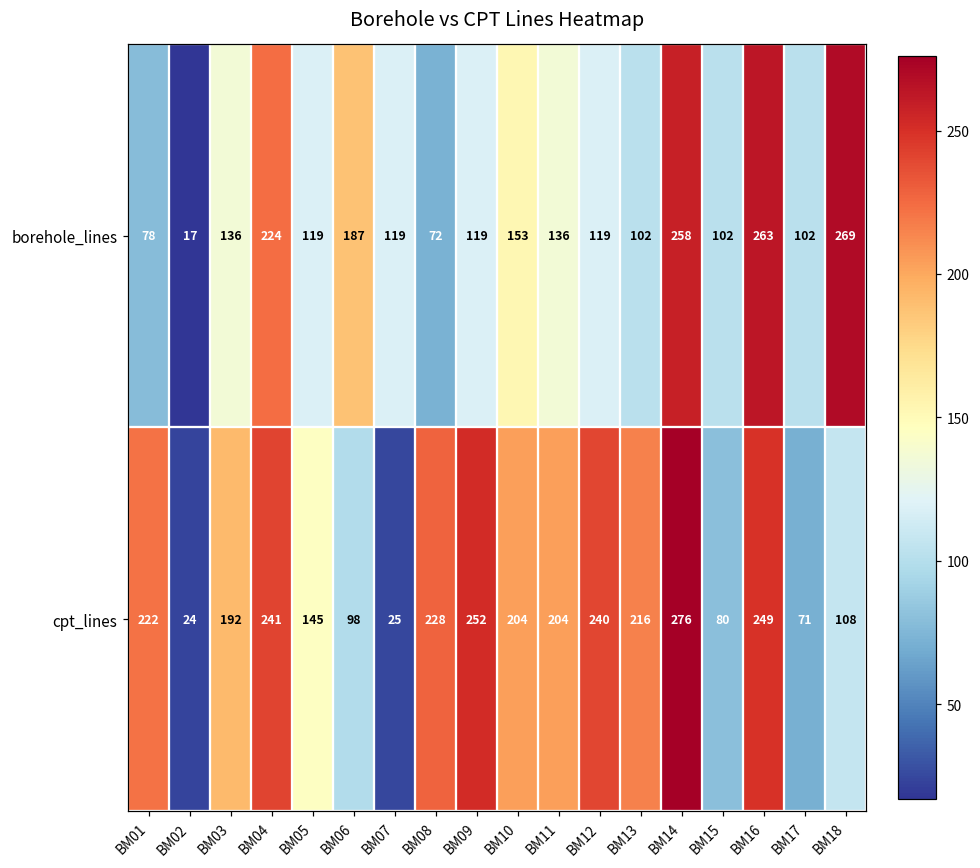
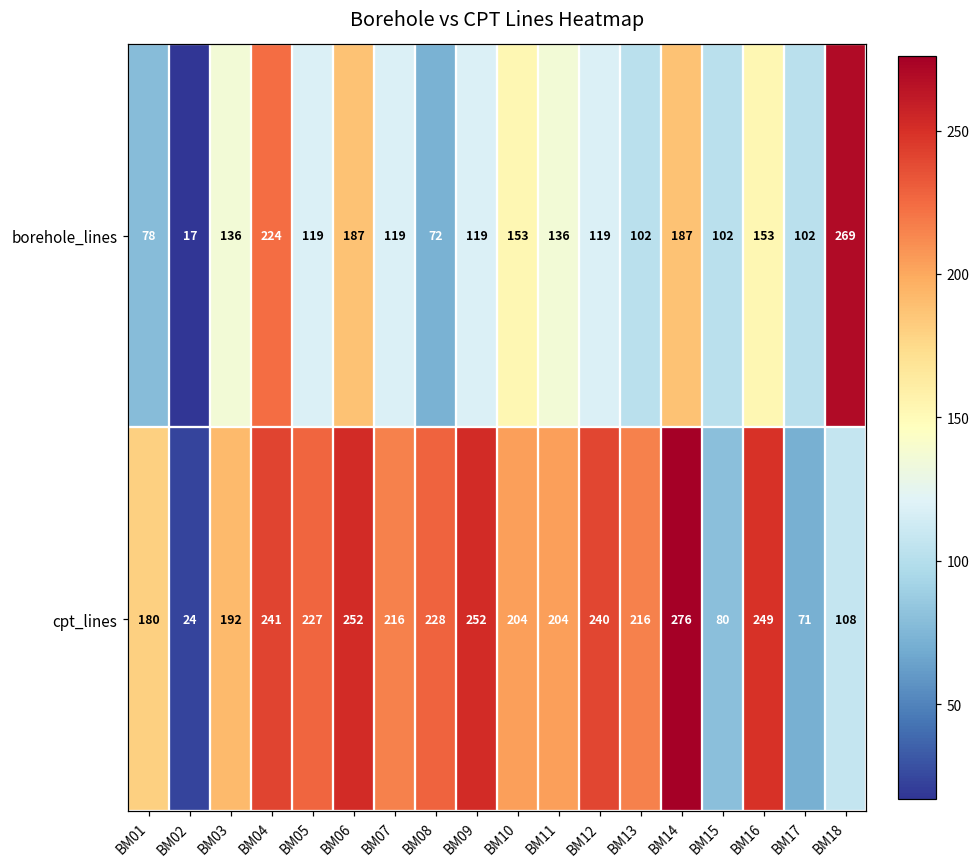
  {
    "borehole_lines": {
      "BM01": 78,
      "BM02": 17,
      "BM03": 136,
      "BM04": 224,
      "BM05": 119,
      "BM06": 187,
      "BM07": 119,
      "BM08": 72,
      "BM09": 119,
      "BM10": 153,
      "BM11": 136,
      "BM12": 119,
      "BM13": 102,
-     "BM14": 258,
+     "BM14": 187,
      "BM15": 102,
-     "BM16": 263,
+     "BM16": 153,
      "BM17": 102,
      "BM18": 269
    },
    "cpt_lines": {
-     "BM01": 222,
+     "BM01": 180,
      "BM02": 24,
      "BM03": 192,
      "BM04": 241,
-     "BM05": 145,
-     "BM06": 98,
-     "BM07": 25,
+     "BM05": 227,
+     "BM06": 252,
+     "BM07": 216,
      "BM08": 228,
      "BM09": 252,
      "BM10": 204,
      "BM11": 204,
      "BM12": 240,
      "BM13": 216,
      "BM14": 276,
      "BM15": 80,
      "BM16": 249,
      "BM17": 71,
      "BM18": 108
    }
  }
